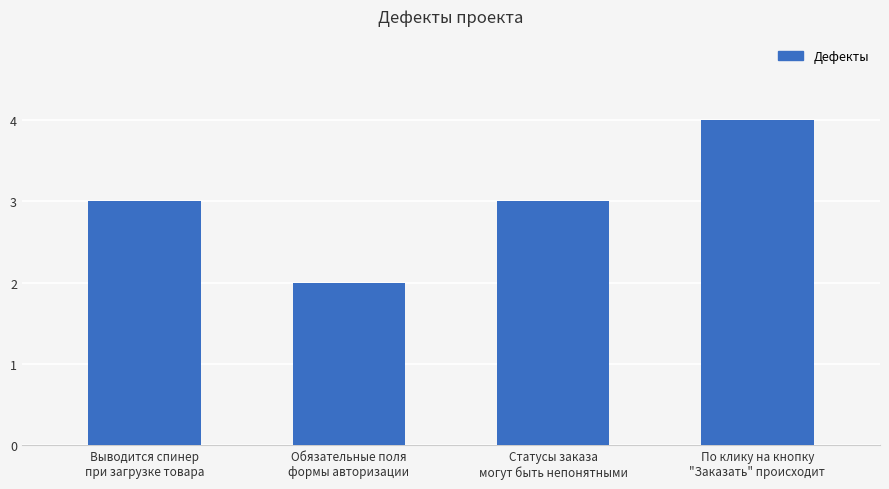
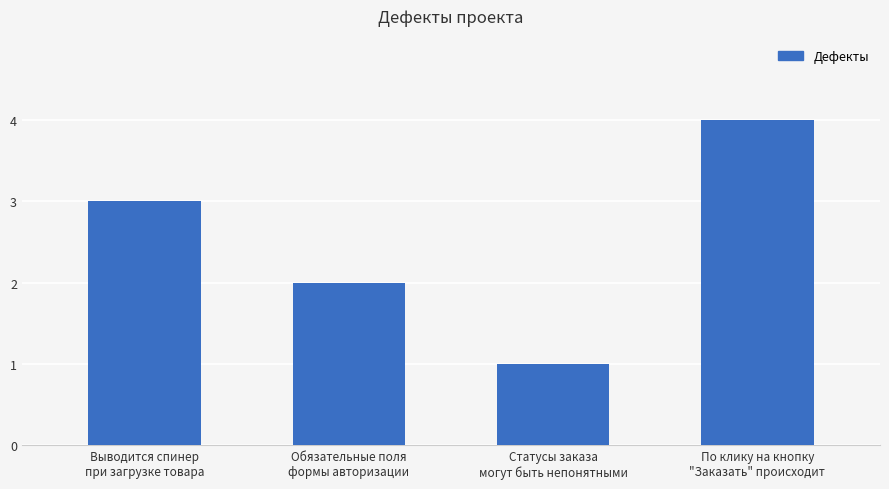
  {
    "Выводится спинер при загрузке товара": 3,
    "Обязательные поля формы авторизации": 2,
-   "Статусы заказа могут быть непонятными": 3,
+   "Статусы заказа могут быть непонятными": 1,
    "По клику на кнопку \"Заказать\" происходит": 4
  }
